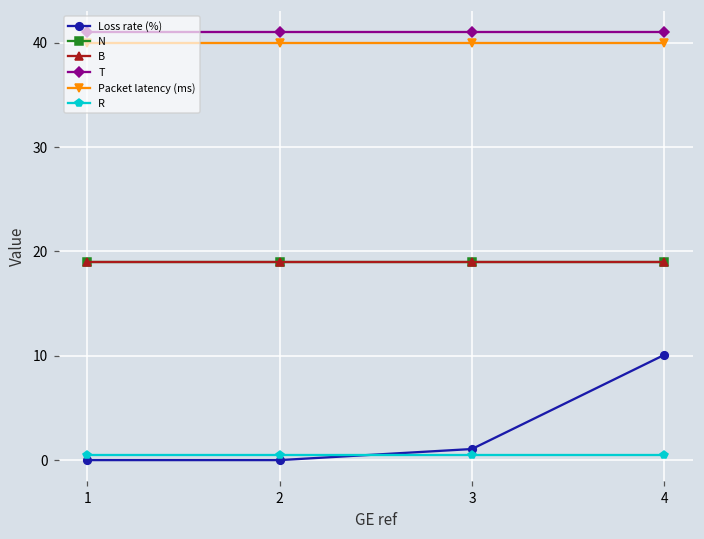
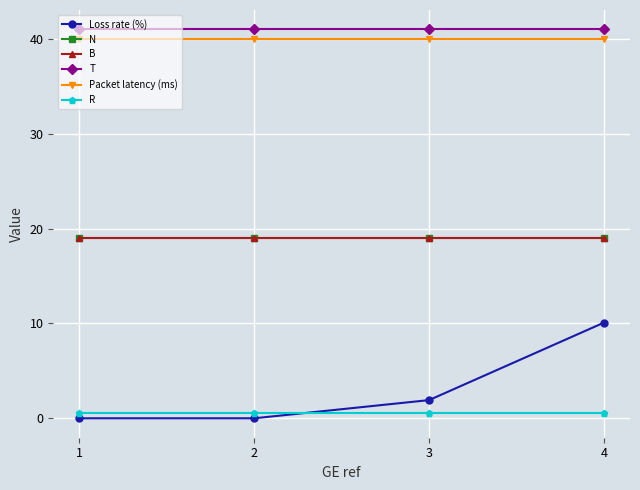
  {
    "Loss rate (%)": {
      "1": 0,
      "2": 0,
-     "3": 1,
+     "3": 2,
      "4": 10
    },
    "B": {
      "1": 19,
      "2": 19,
      "3": 19,
      "4": 19
    },
    "T": {
      "2": 41,
      "3": 41,
      "4": 41
    },
    "Packet latency (ms)": {
      "2": 40,
      "3": 40,
      "4": 40
    },
    "R": {
      "1": 1,
      "2": 1,
      "3": 1,
      "4": 1
    }
  }
